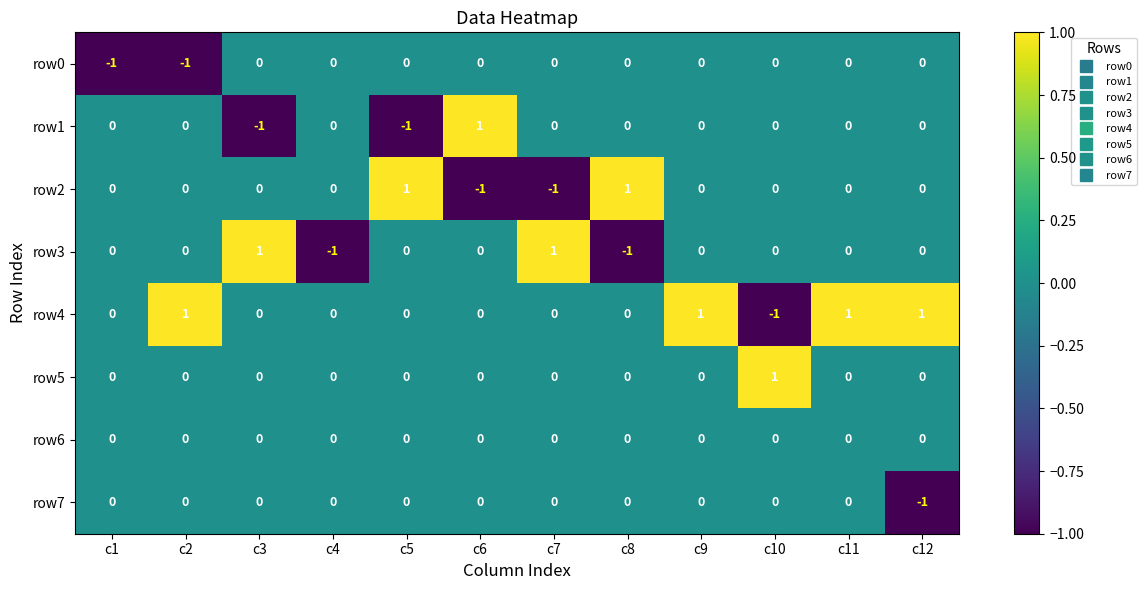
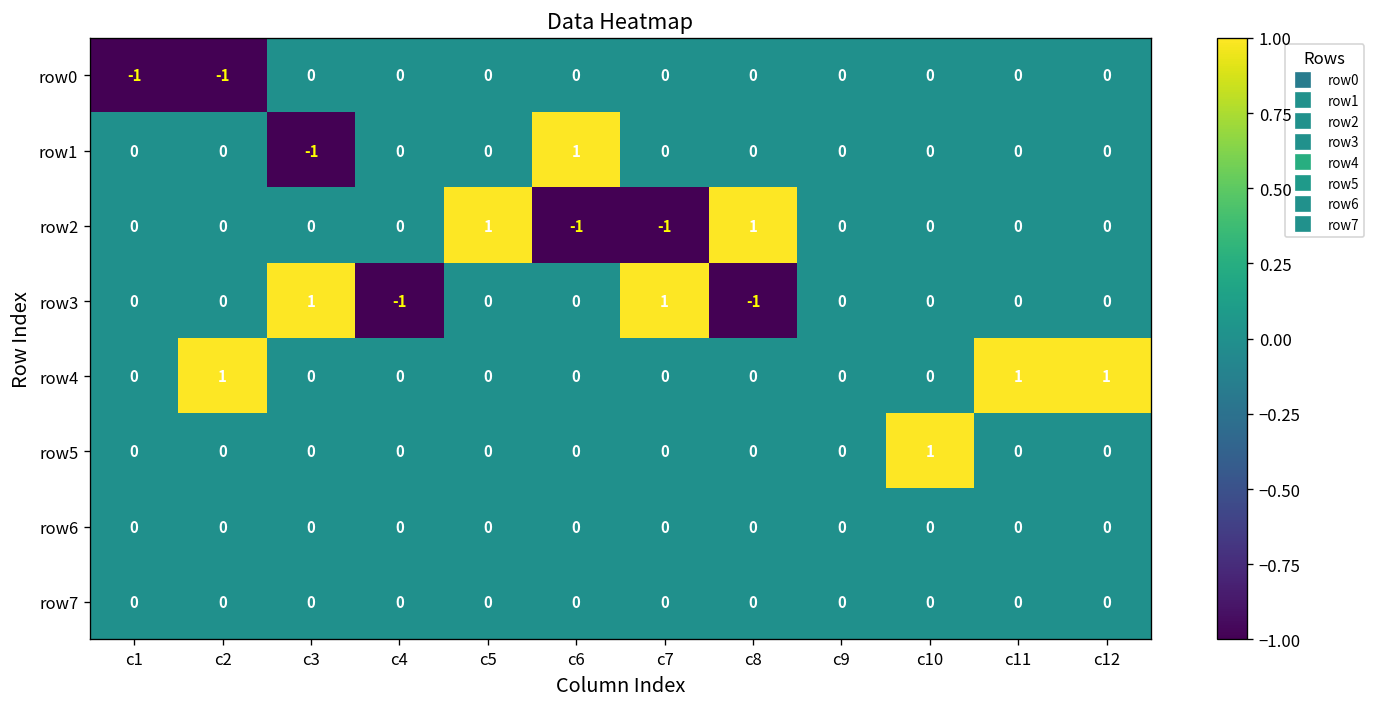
  {
    "row0": {
      "c1": -1,
      "c2": -1,
      "c3": 0,
      "c4": 0,
      "c5": 0,
      "c6": 0,
      "c7": 0,
      "c8": 0,
      "c9": 0,
      "c10": 0,
      "c11": 0,
      "c12": 0
    },
    "row1": {
      "c1": 0,
      "c2": 0,
      "c3": -1,
      "c4": 0,
-     "c5": -1,
+     "c5": 0,
      "c6": 1,
      "c7": 0,
      "c8": 0,
      "c9": 0,
      "c10": 0,
      "c11": 0,
      "c12": 0
    },
    "row2": {
      "c1": 0,
      "c2": 0,
      "c3": 0,
      "c4": 0,
      "c5": 1,
      "c6": -1,
      "c7": -1,
      "c8": 1,
      "c9": 0,
      "c10": 0,
      "c11": 0,
      "c12": 0
    },
    "row3": {
      "c1": 0,
      "c2": 0,
      "c3": 1,
      "c4": -1,
      "c5": 0,
      "c6": 0,
      "c7": 1,
      "c8": -1,
      "c9": 0,
      "c10": 0,
      "c11": 0,
      "c12": 0
    },
    "row4": {
      "c1": 0,
      "c2": 1,
      "c3": 0,
      "c4": 0,
      "c5": 0,
      "c6": 0,
      "c7": 0,
      "c8": 0,
-     "c9": 1,
-     "c10": -1,
+     "c9": 0,
+     "c10": 0,
      "c11": 1,
      "c12": 1
    },
    "row5": {
      "c1": 0,
      "c2": 0,
      "c3": 0,
      "c4": 0,
      "c5": 0,
      "c6": 0,
      "c7": 0,
      "c8": 0,
      "c9": 0,
      "c10": 1,
      "c11": 0,
      "c12": 0
    },
    "row6": {
      "c1": 0,
      "c2": 0,
      "c3": 0,
      "c4": 0,
      "c5": 0,
      "c6": 0,
      "c7": 0,
      "c8": 0,
      "c9": 0,
      "c10": 0,
      "c11": 0,
      "c12": 0
    },
    "row7": {
      "c1": 0,
      "c2": 0,
      "c3": 0,
      "c4": 0,
      "c5": 0,
      "c6": 0,
      "c7": 0,
      "c8": 0,
      "c9": 0,
      "c10": 0,
      "c11": 0,
-     "c12": -1
+     "c12": 0
    }
  }
